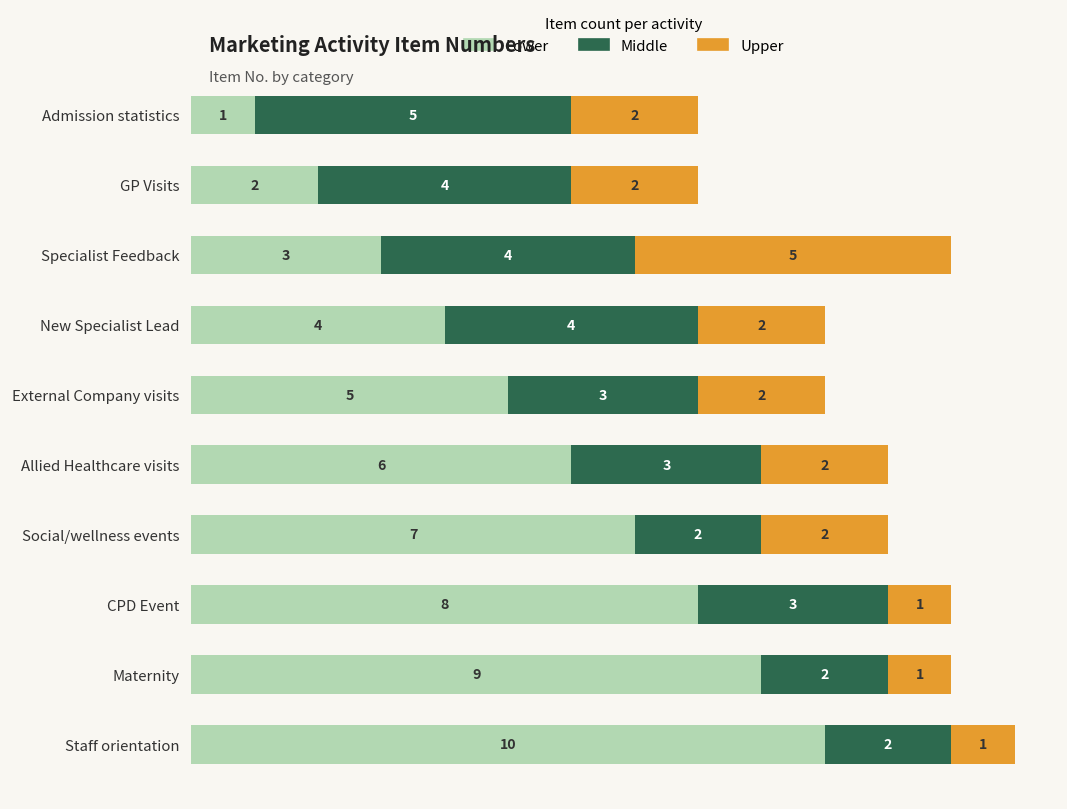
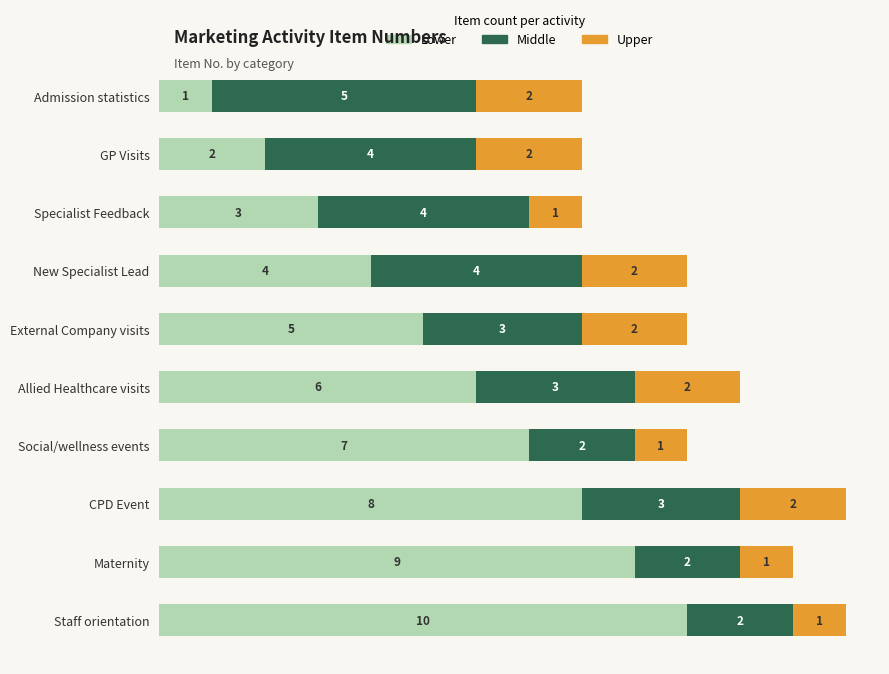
  {
    "Lower": {
      "Admission statistics": 1,
      "GP Visits": 2,
      "Specialist Feedback": 3,
      "New Specialist Lead": 4,
      "External Company visits": 5,
      "Allied Healthcare visits": 6,
      "Social/wellness events": 7,
      "CPD Event": 8,
      "Maternity": 9,
      "Staff orientation": 10
    },
    "Middle": {
      "Admission statistics": 5,
      "GP Visits": 4,
      "Specialist Feedback": 4,
      "New Specialist Lead": 4,
      "External Company visits": 3,
      "Allied Healthcare visits": 3,
      "Social/wellness events": 2,
      "CPD Event": 3,
      "Maternity": 2,
      "Staff orientation": 2
    },
    "Upper": {
      "Admission statistics": 2,
      "GP Visits": 2,
-     "Specialist Feedback": 5,
+     "Specialist Feedback": 1,
      "New Specialist Lead": 2,
      "External Company visits": 2,
      "Allied Healthcare visits": 2,
-     "Social/wellness events": 2,
-     "CPD Event": 1,
+     "Social/wellness events": 1,
+     "CPD Event": 2,
      "Maternity": 1,
      "Staff orientation": 1
    }
  }
